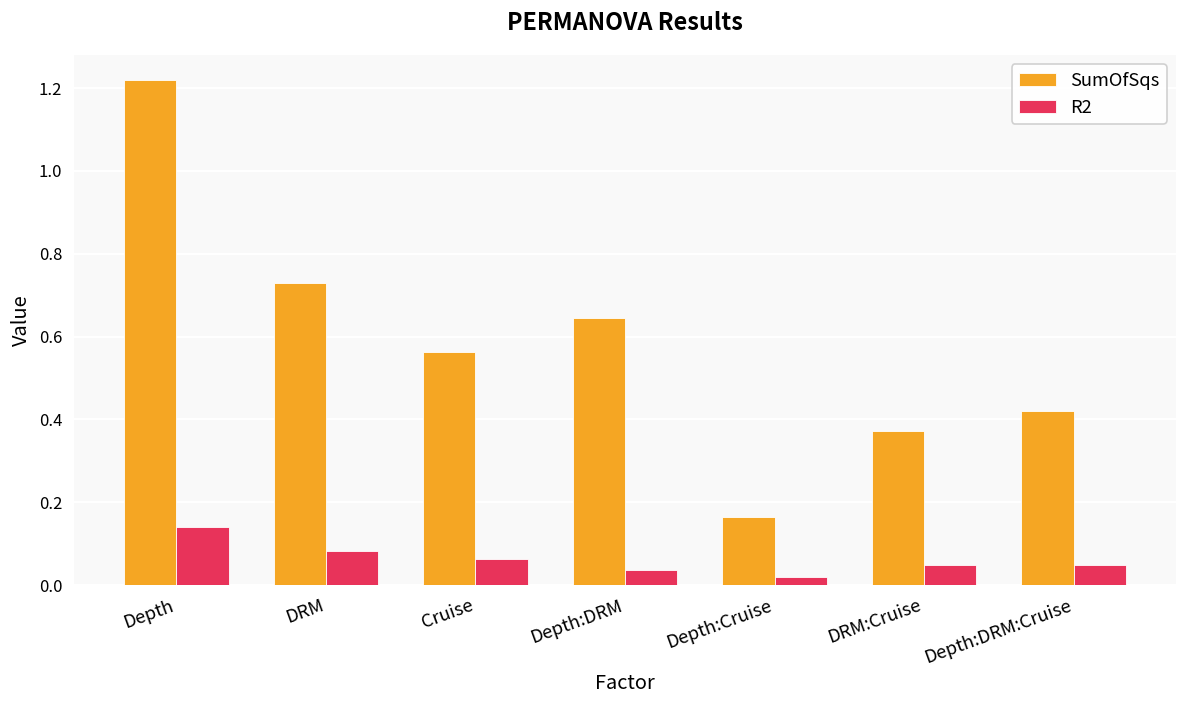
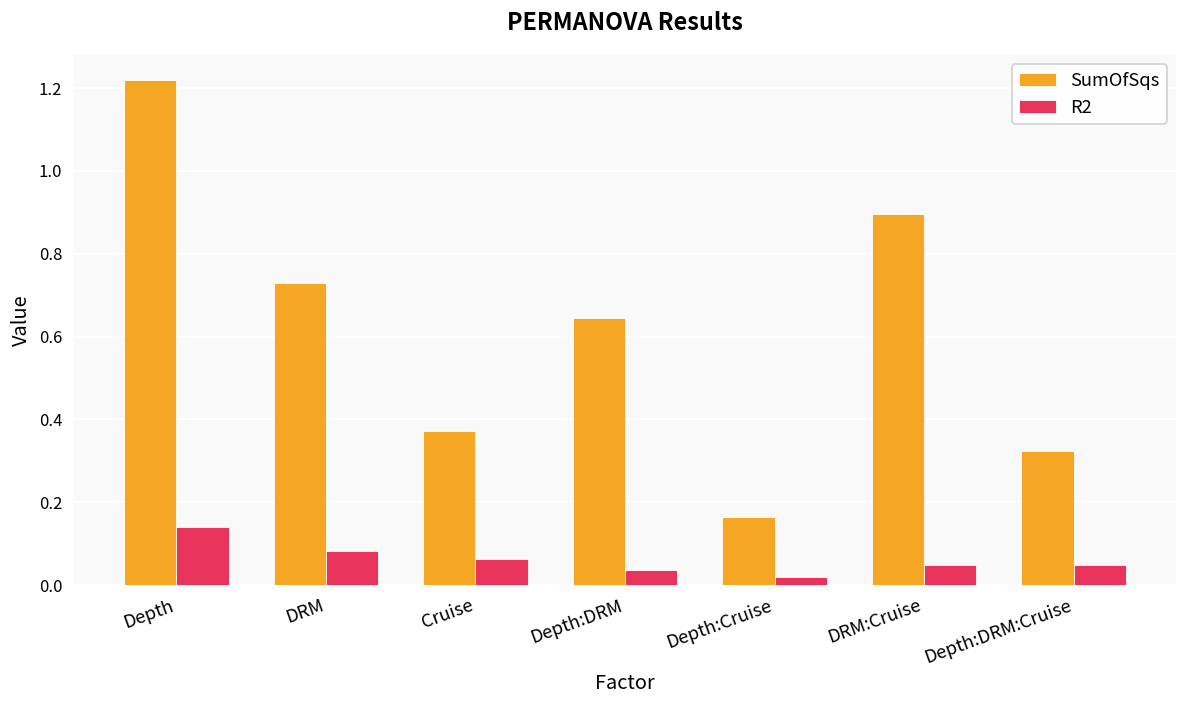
  {
    "SumOfSqs": {
      "Depth": 1.22,
      "DRM": 0.73,
-     "Cruise": 0.56,
+     "Cruise": 0.37,
      "Depth:DRM": 0.65,
      "Depth:Cruise": 0.17,
-     "DRM:Cruise": 0.37,
-     "Depth:DRM:Cruise": 0.42
+     "DRM:Cruise": 0.90,
+     "Depth:DRM:Cruise": 0.32
    },
    "R2": {
      "Depth": 0.14,
      "DRM": 0.08,
      "Cruise": 0.06,
      "Depth:DRM": 0.04,
      "Depth:Cruise": 0.02,
      "DRM:Cruise": 0.05,
      "Depth:DRM:Cruise": 0.05
    }
  }
